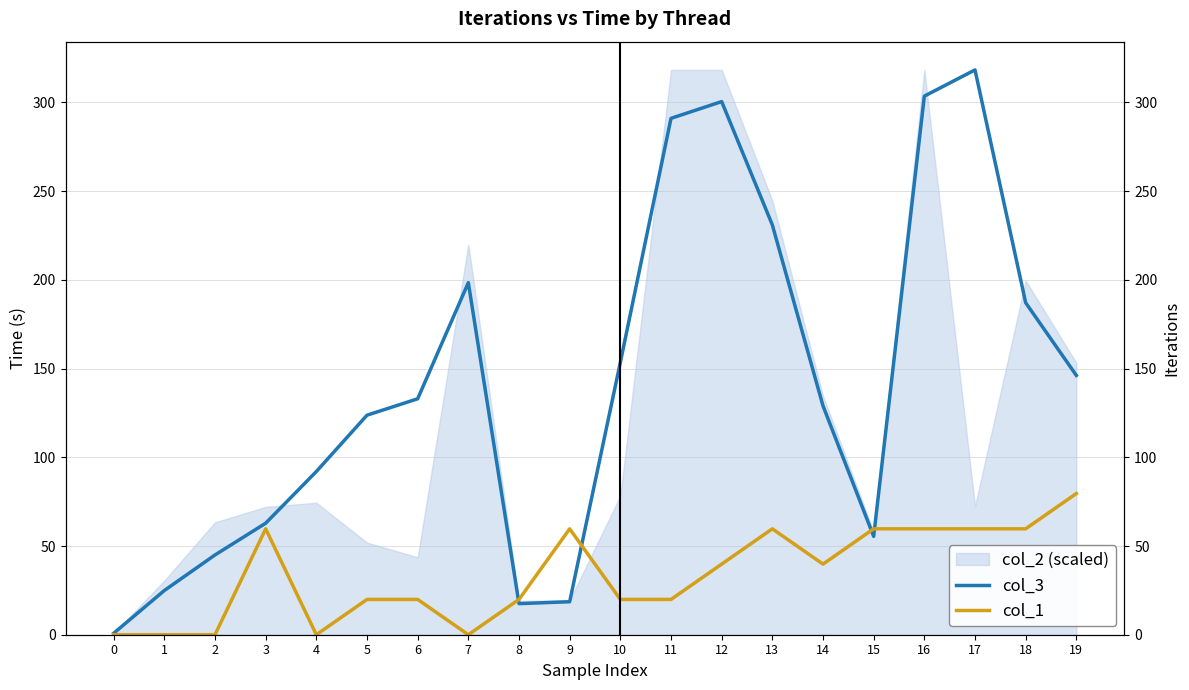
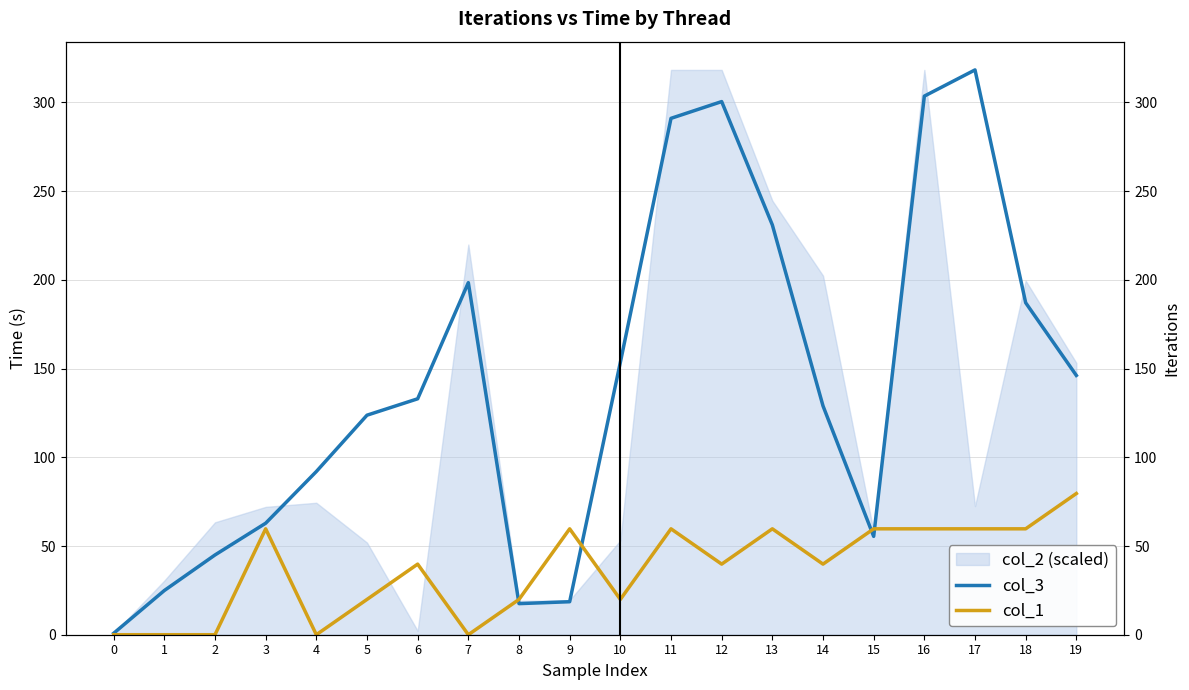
  {
    "col_3": {
      "1": 25,
      "2": 45,
      "3": 63,
      "4": 92,
      "5": 124,
      "6": 133,
      "7": 198,
      "8": 18,
      "10": 153,
      "11": 291,
      "12": 300,
      "13": 231,
      "14": 129,
      "15": 55,
      "16": 304,
      "17": 318,
      "18": 187,
      "19": 146
    },
    "col_2 (scaled)": {
      "1": 31,
      "2": 63,
      "3": 72,
      "4": 74,
      "5": 52,
-     "6": 44,
+     "6": 2,
      "7": 220,
-     "10": 78,
+     "10": 53,
      "11": 318,
      "12": 318,
      "13": 245,
-     "14": 135,
+     "14": 202,
      "15": 58,
      "16": 318,
      "17": 72,
      "18": 200,
      "19": 153
    },
    "col_1": {
      "1": 0,
      "2": 0,
      "3": 60,
      "4": 0,
      "5": 20,
-     "6": 20,
+     "6": 40,
      "7": 0,
      "9": 60,
      "10": 20,
-     "11": 20,
+     "11": 60,
      "12": 40,
      "13": 60,
      "14": 40,
      "15": 60,
      "16": 60,
      "17": 60,
      "18": 60,
      "19": 80
    }
  }
